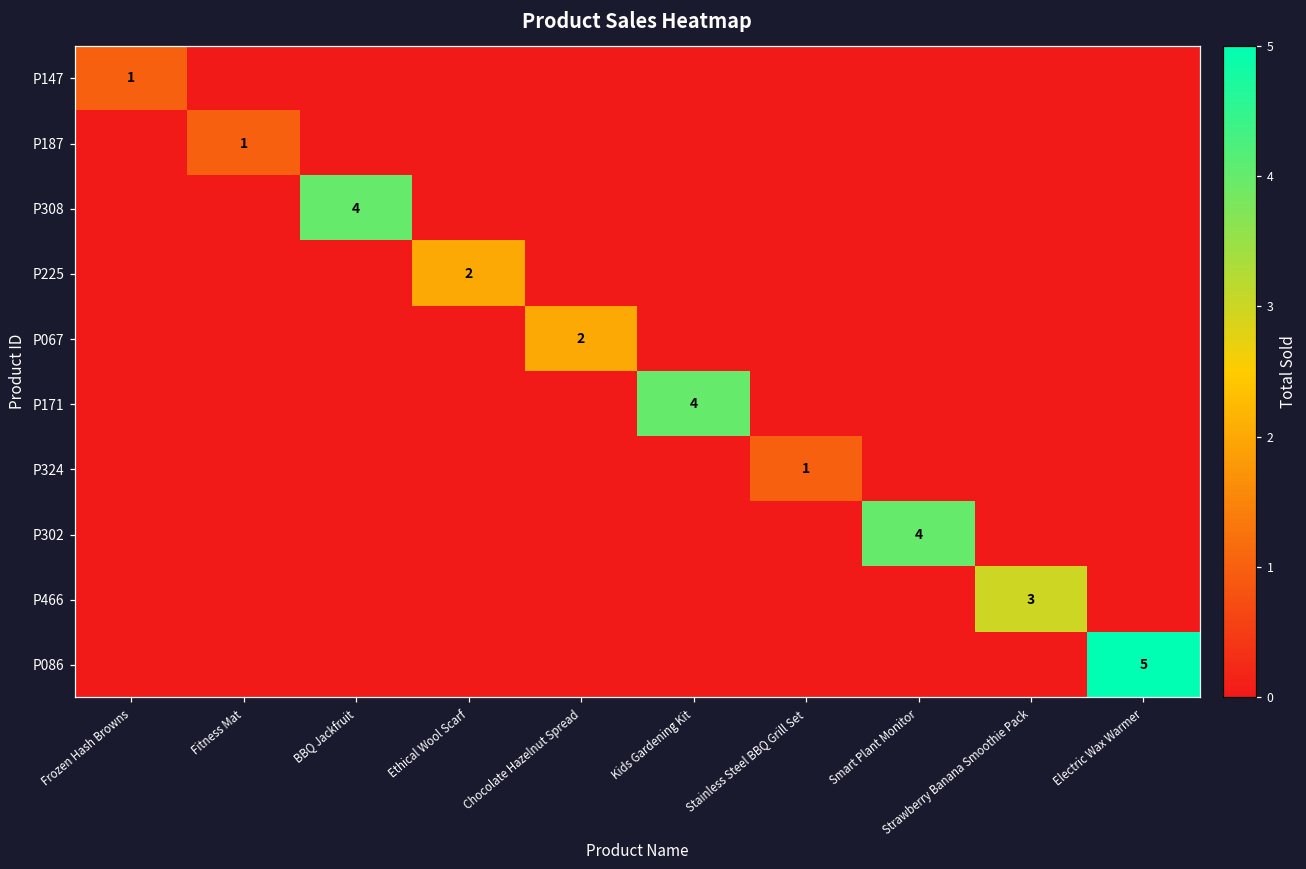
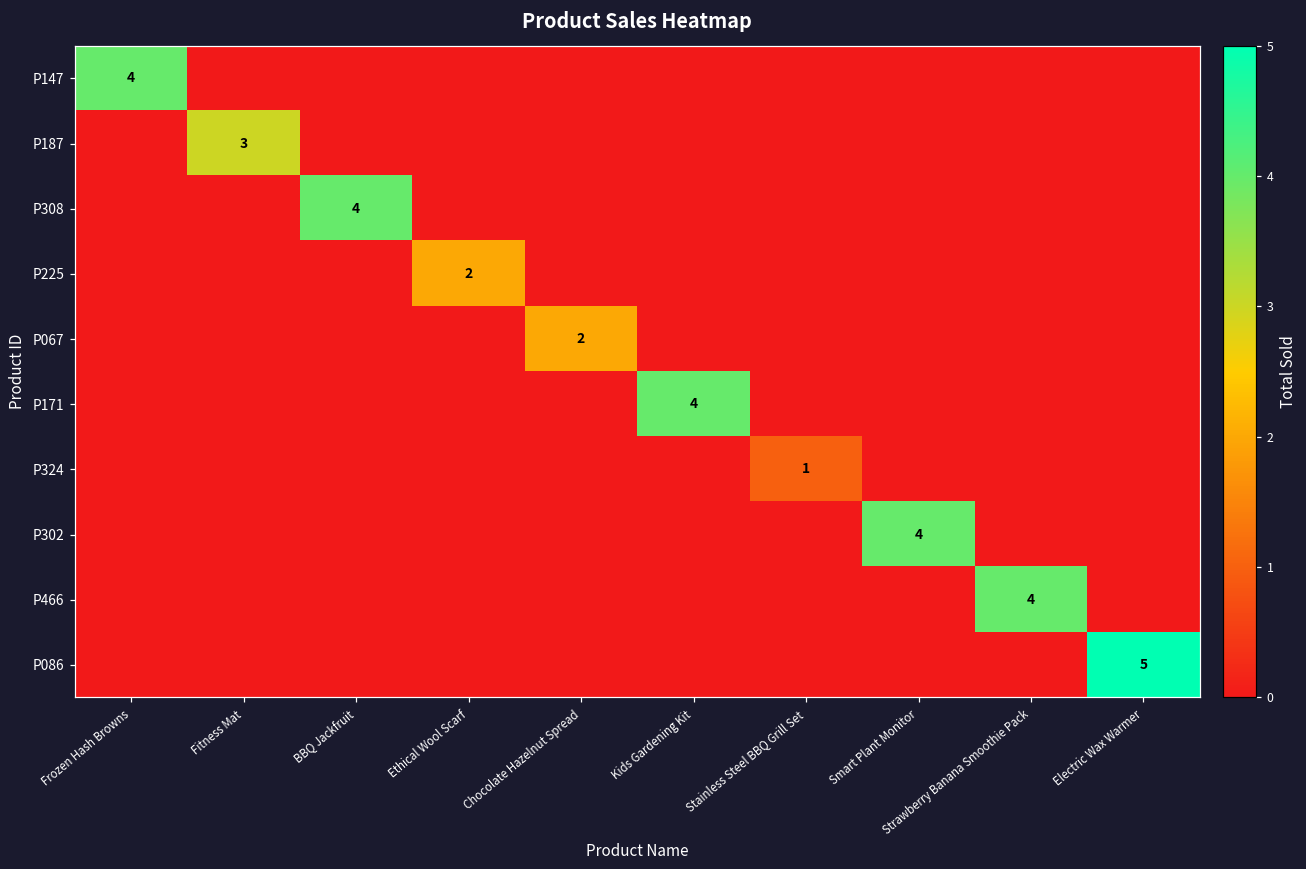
  {
    "P147": {
-     "Frozen Hash Browns": 1
+     "Frozen Hash Browns": 4
    },
    "P187": {
-     "Fitness Mat": 1
+     "Fitness Mat": 3
    },
    "P308": {
      "BBQ Jackfruit": 4
    },
    "P225": {
      "Ethical Wool Scarf": 2
    },
    "P067": {
      "Chocolate Hazelnut Spread": 2
    },
    "P171": {
      "Kids Gardening Kit": 4
    },
    "P324": {
      "Stainless Steel BBQ Grill Set": 1
    },
    "P302": {
      "Smart Plant Monitor": 4
    },
    "P466": {
-     "Strawberry Banana Smoothie Pack": 3
+     "Strawberry Banana Smoothie Pack": 4
    },
    "P086": {
      "Electric Wax Warmer": 5
    }
  }
